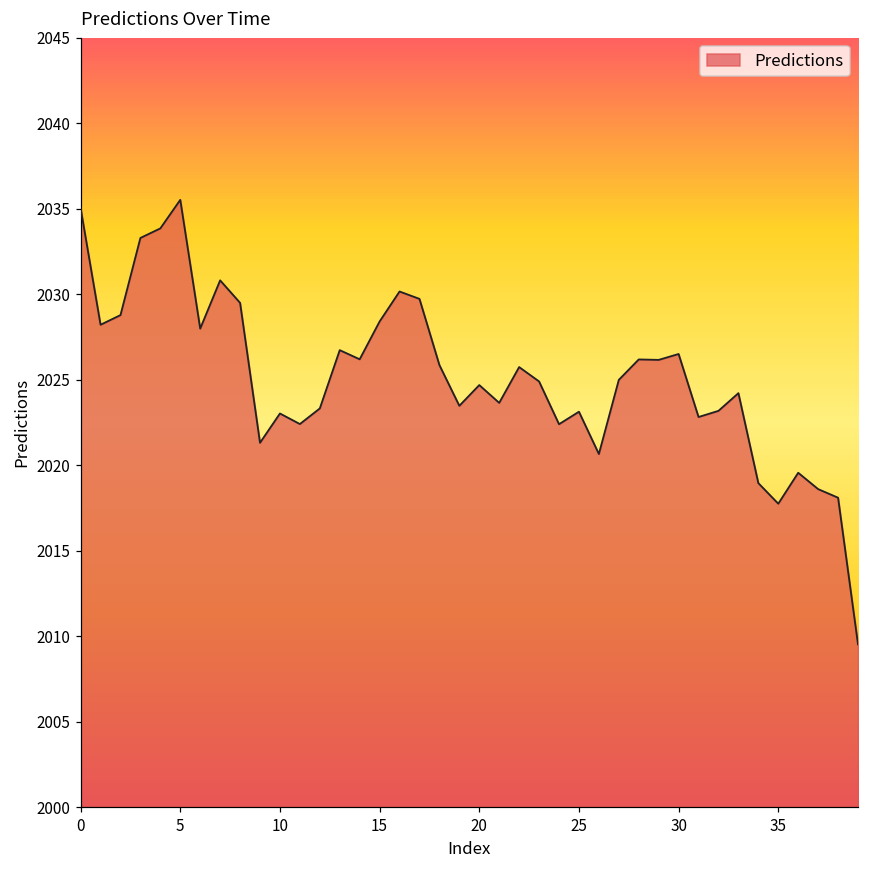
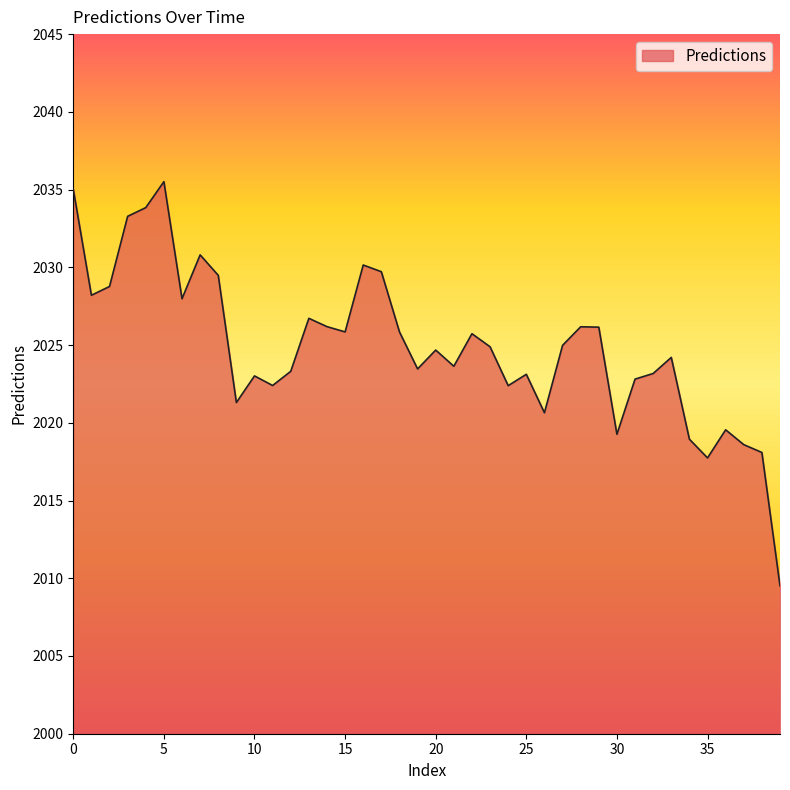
  {
    "0": 2035.0,
    "5": 2035.5,
    "10": 2023.0,
-   "15": 2028.4,
+   "15": 2025.8,
    "20": 2024.7,
    "25": 2023.1,
-   "30": 2026.5,
+   "30": 2019.3,
    "35": 2017.7
  }
